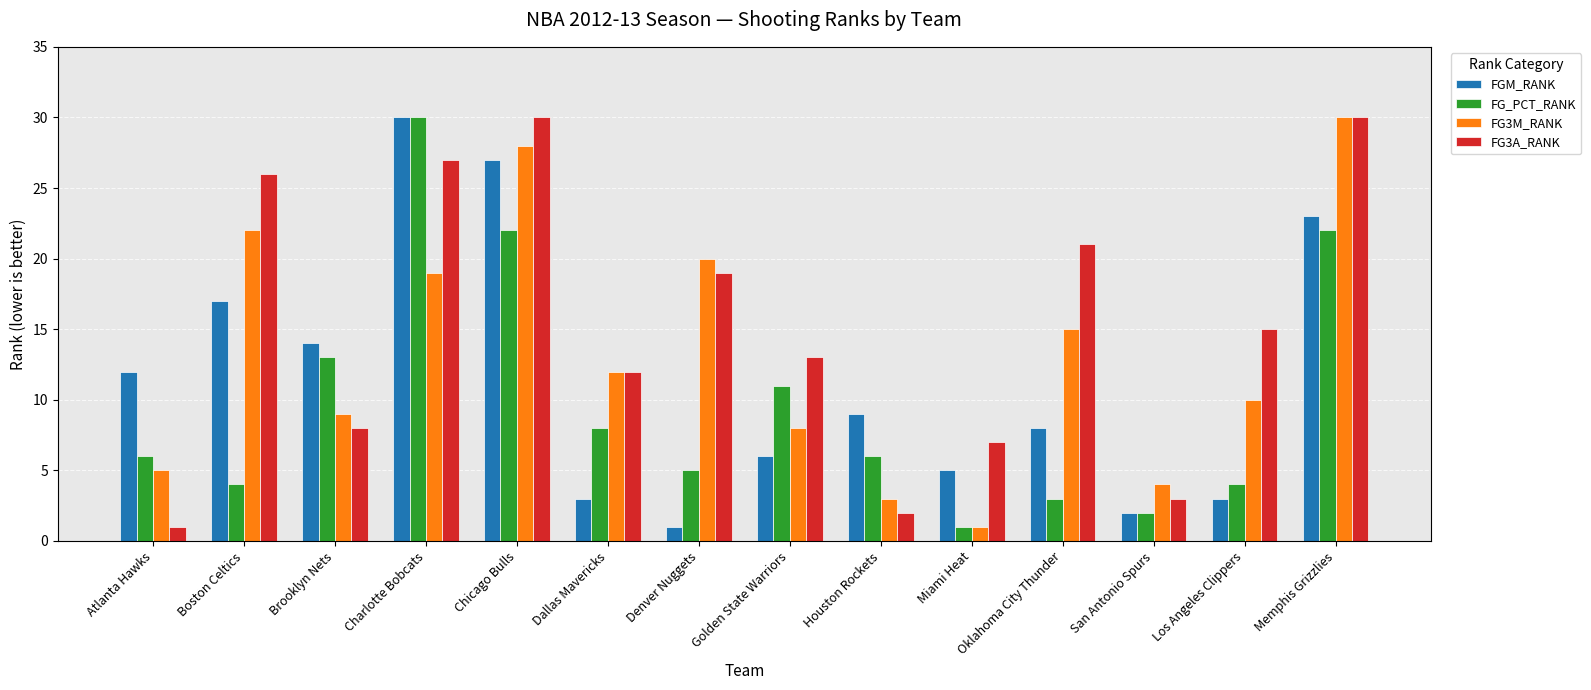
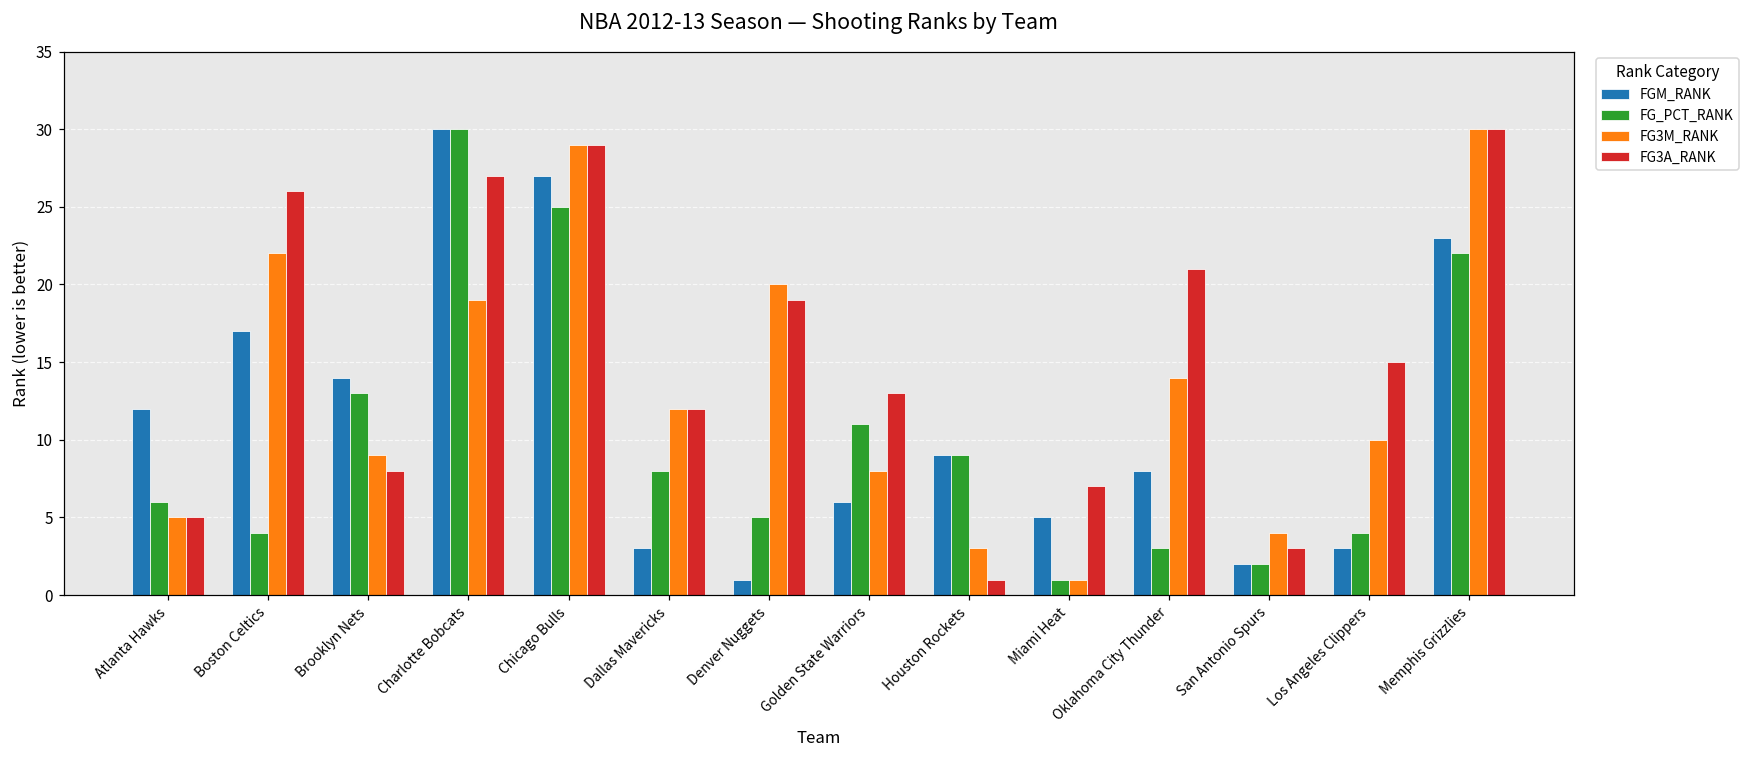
  {
    "FGM_RANK": {
      "Atlanta Hawks": 12,
      "Boston Celtics": 17,
      "Brooklyn Nets": 14,
      "Charlotte Bobcats": 30,
      "Chicago Bulls": 27,
      "Dallas Mavericks": 3,
      "Denver Nuggets": 1,
      "Golden State Warriors": 6,
      "Houston Rockets": 9,
      "Miami Heat": 5,
      "Oklahoma City Thunder": 8,
      "San Antonio Spurs": 2,
      "Los Angeles Clippers": 3,
      "Memphis Grizzlies": 23
    },
    "FG_PCT_RANK": {
      "Atlanta Hawks": 6,
      "Boston Celtics": 4,
      "Brooklyn Nets": 13,
      "Charlotte Bobcats": 30,
-     "Chicago Bulls": 22,
+     "Chicago Bulls": 25,
      "Dallas Mavericks": 8,
      "Denver Nuggets": 5,
      "Golden State Warriors": 11,
-     "Houston Rockets": 6,
+     "Houston Rockets": 9,
      "Miami Heat": 1,
      "Oklahoma City Thunder": 3,
      "San Antonio Spurs": 2,
      "Los Angeles Clippers": 4,
      "Memphis Grizzlies": 22
    },
    "FG3M_RANK": {
      "Atlanta Hawks": 5,
      "Boston Celtics": 22,
      "Brooklyn Nets": 9,
      "Charlotte Bobcats": 19,
-     "Chicago Bulls": 28,
+     "Chicago Bulls": 29,
      "Dallas Mavericks": 12,
      "Denver Nuggets": 20,
      "Golden State Warriors": 8,
      "Houston Rockets": 3,
      "Miami Heat": 1,
-     "Oklahoma City Thunder": 15,
+     "Oklahoma City Thunder": 14,
      "San Antonio Spurs": 4,
      "Los Angeles Clippers": 10,
      "Memphis Grizzlies": 30
    },
    "FG3A_RANK": {
-     "Atlanta Hawks": 1,
+     "Atlanta Hawks": 5,
      "Boston Celtics": 26,
      "Brooklyn Nets": 8,
      "Charlotte Bobcats": 27,
-     "Chicago Bulls": 30,
+     "Chicago Bulls": 29,
      "Dallas Mavericks": 12,
      "Denver Nuggets": 19,
      "Golden State Warriors": 13,
-     "Houston Rockets": 2,
+     "Houston Rockets": 1,
      "Miami Heat": 7,
      "Oklahoma City Thunder": 21,
      "San Antonio Spurs": 3,
      "Los Angeles Clippers": 15,
      "Memphis Grizzlies": 30
    }
  }
